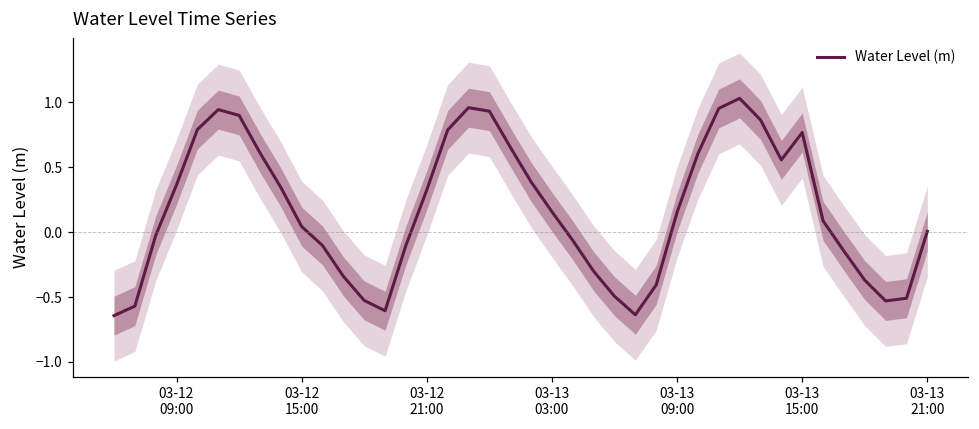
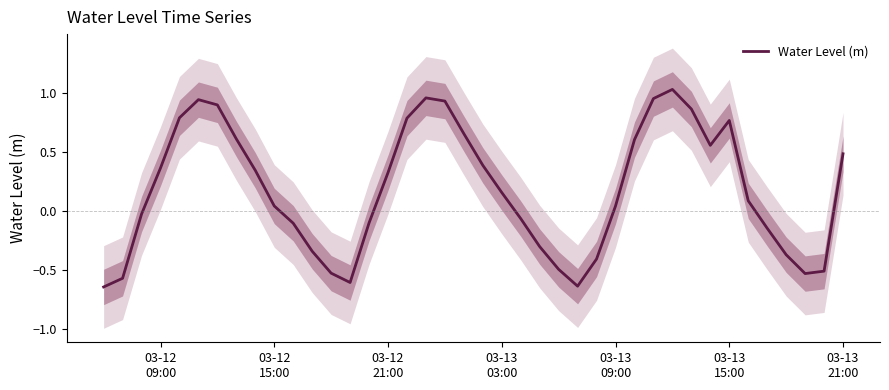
  {
    "Water Level (m)": {
      "03-12 09:00": 0.36,
      "03-12 15:00": 0.04,
      "03-12 21:00": 0.33,
      "03-13 03:00": 0.16,
-     "03-13 09:00": 0.15,
+     "03-13 09:00": 0.04,
      "03-13 15:00": 0.77,
-     "03-13 21:00": 0.01
+     "03-13 21:00": 0.49
    }
  }
